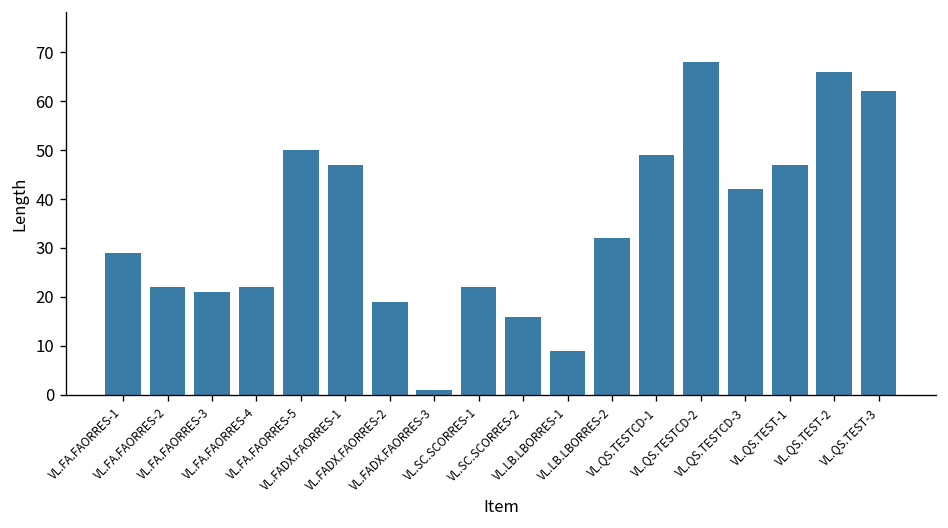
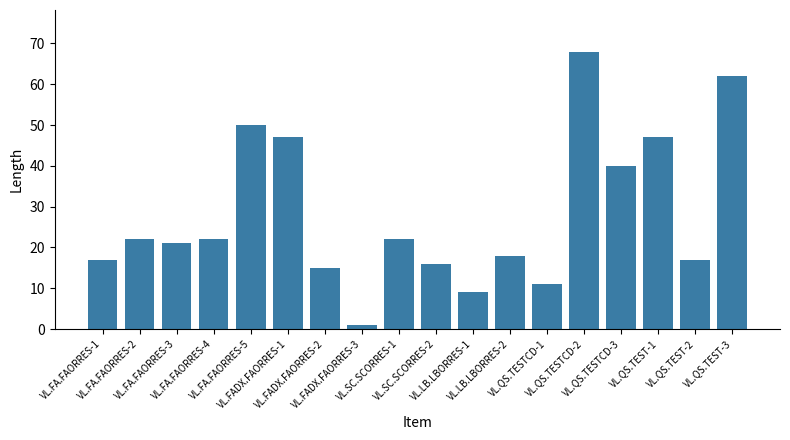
  {
-   "VL.FA.FAORRES-1": 29,
+   "VL.FA.FAORRES-1": 17,
    "VL.FA.FAORRES-2": 22,
    "VL.FA.FAORRES-3": 21,
    "VL.FA.FAORRES-4": 22,
    "VL.FA.FAORRES-5": 50,
    "VL.FADX.FAORRES-1": 47,
-   "VL.FADX.FAORRES-2": 19,
+   "VL.FADX.FAORRES-2": 15,
    "VL.FADX.FAORRES-3": 1,
    "VL.SC.SCORRES-1": 22,
    "VL.SC.SCORRES-2": 16,
    "VL.LB.LBORRES-1": 9,
-   "VL.LB.LBORRES-2": 32,
-   "VL.QS.TESTCD-1": 49,
+   "VL.LB.LBORRES-2": 18,
+   "VL.QS.TESTCD-1": 11,
    "VL.QS.TESTCD-2": 68,
-   "VL.QS.TESTCD-3": 42,
+   "VL.QS.TESTCD-3": 40,
    "VL.QS.TEST-1": 47,
-   "VL.QS.TEST-2": 66,
+   "VL.QS.TEST-2": 17,
    "VL.QS.TEST-3": 62
  }
